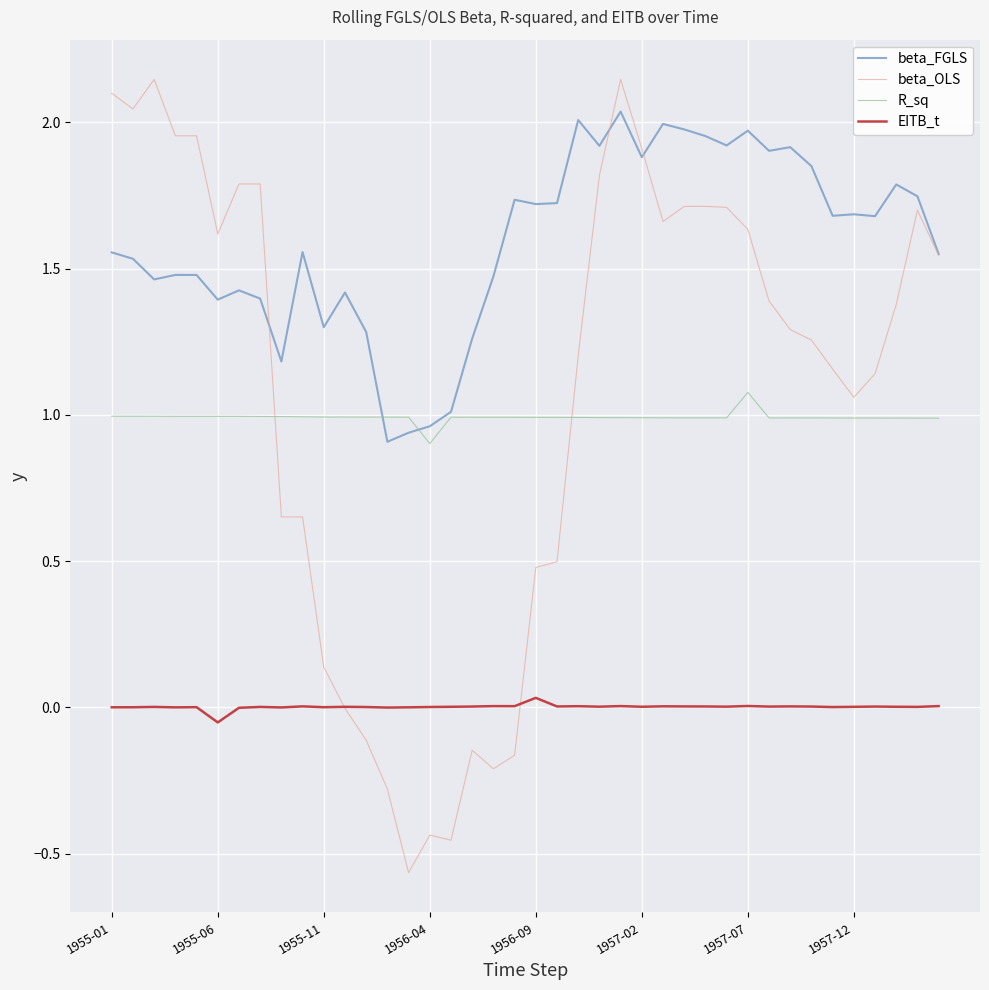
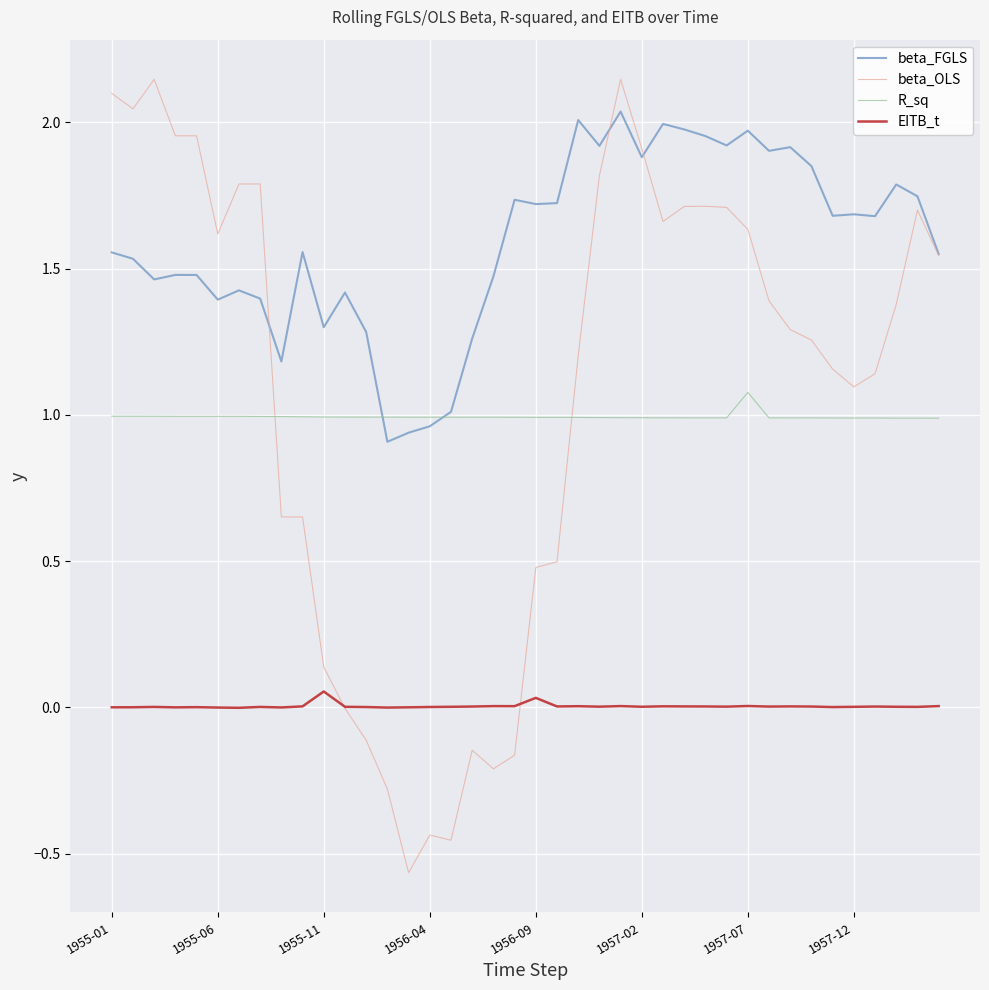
  {
    "beta_FGLS": {
      "1955-01": 1.56,
      "1955-06": 1.39,
      "1955-11": 1.30,
      "1956-04": 0.96,
      "1956-09": 1.72,
      "1957-02": 1.88,
      "1957-07": 1.97,
      "1957-12": 1.69
    },
    "beta_OLS": {
      "1955-01": 2.10,
      "1955-06": 1.62,
      "1955-11": 0.14,
      "1956-04": -0.44,
      "1956-09": 0.48,
      "1957-02": 1.91,
      "1957-07": 1.63,
-     "1957-12": 1.06
+     "1957-12": 1.10
    },
    "R_sq": {
      "1955-01": 1.00,
      "1955-06": 1.00,
      "1955-11": 0.99,
-     "1956-04": 0.90,
+     "1956-04": 0.99,
      "1956-09": 0.99,
      "1957-02": 0.99,
      "1957-07": 1.08,
      "1957-12": 0.99
    },
    "EITB_t": {
      "1955-01": 0.00,
-     "1955-06": -0.05,
-     "1955-11": 0.00,
+     "1955-06": 0.00,
+     "1955-11": 0.05,
      "1956-04": 0.00,
      "1956-09": 0.03,
      "1957-02": 0.00,
      "1957-07": 0.00,
      "1957-12": 0.00
    }
  }
